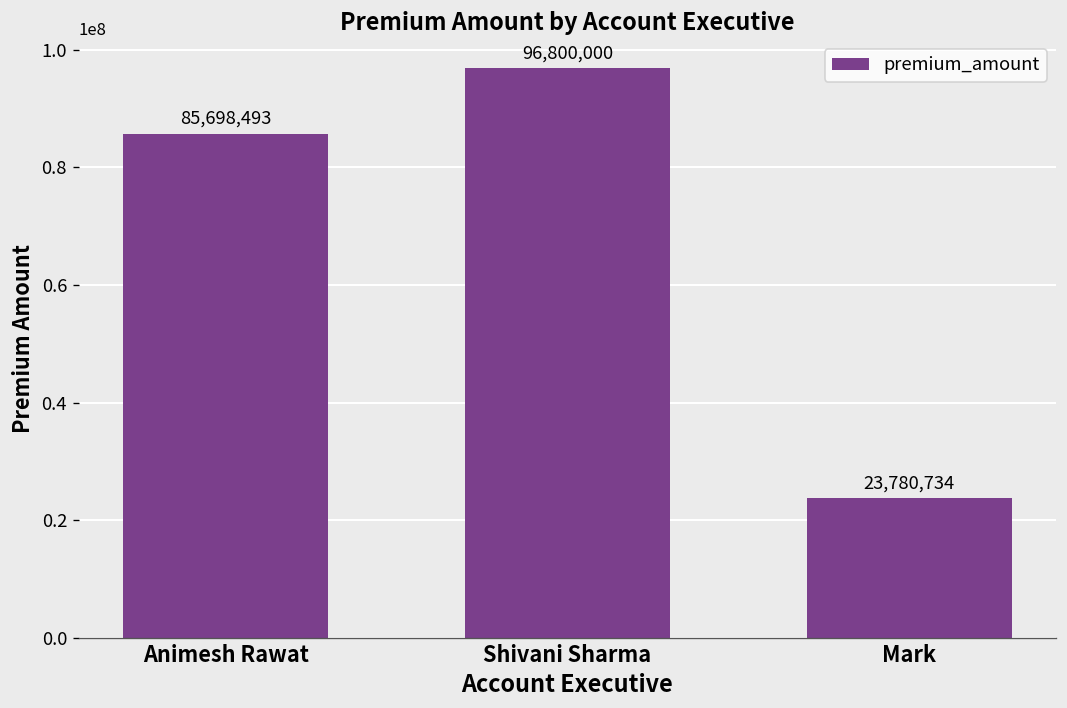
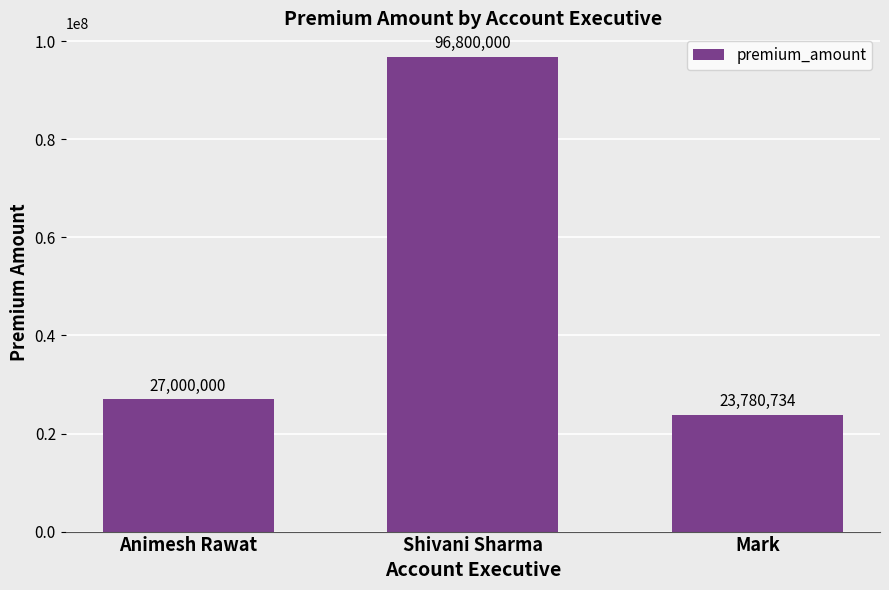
  {
-   "Animesh Rawat": "85,698,493",
+   "Animesh Rawat": "27,000,000",
    "Shivani Sharma": "96,800,000",
    "Mark": "23,780,734"
  }
